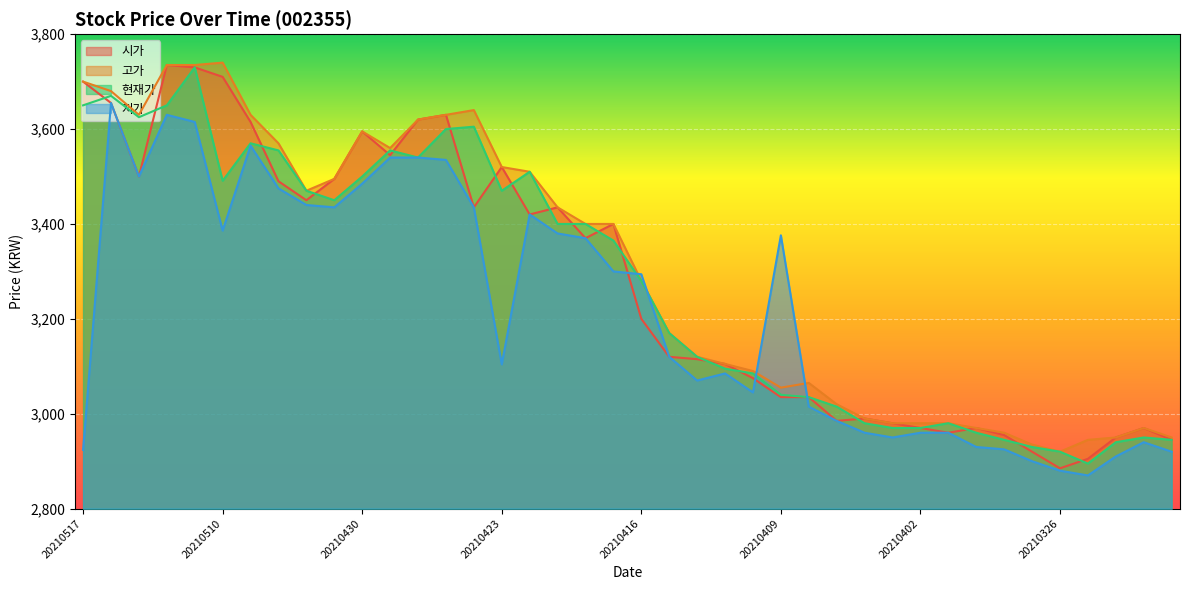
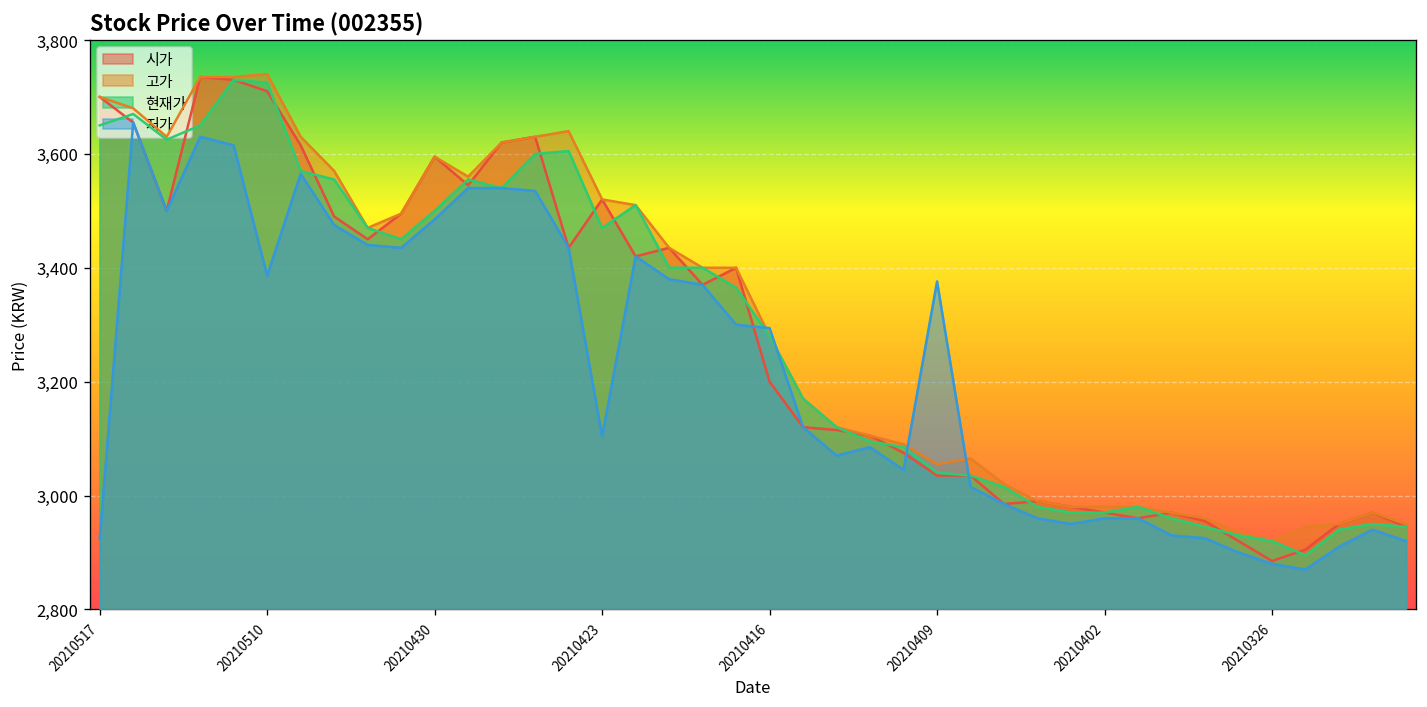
  {
    "현재가": {
-     "20210510": "3,490",
+     "20210510": "3,730",
      "20210430": "3,500",
      "20210423": "3,470"
    },
    "저가": {
      "20210517": "2,920",
      "20210510": "3,390",
      "20210430": "3,490",
      "20210423": "3,100",
      "20210416": "3,290",
      "20210409": "3,380",
      "20210402": "2,960"
    }
  }
